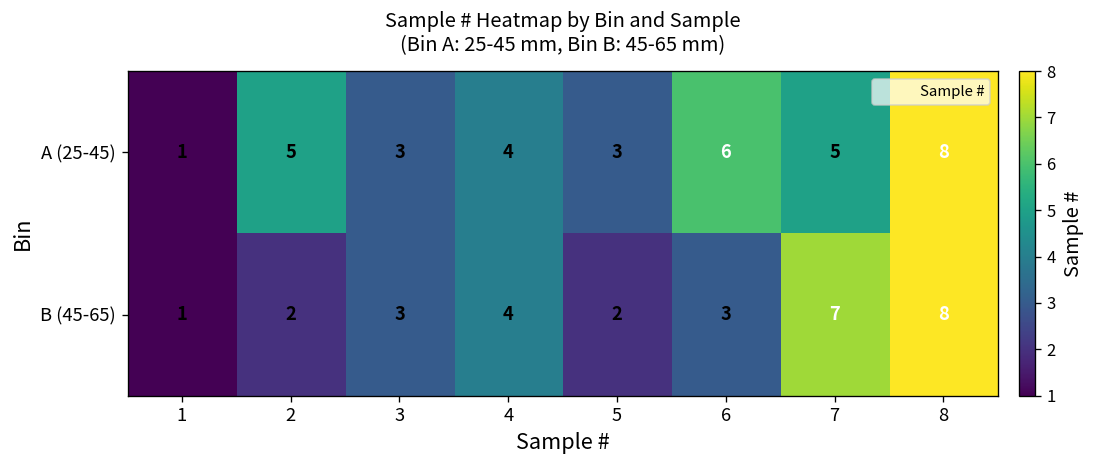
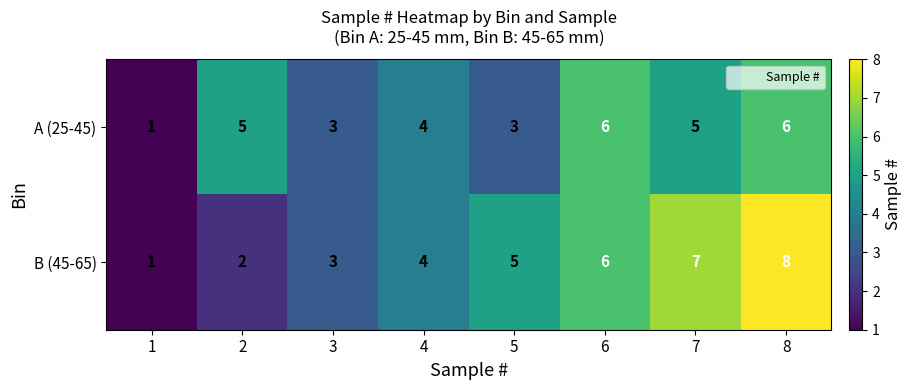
  {
    "A (25-45)": {
      "1": 1,
      "2": 5,
      "3": 3,
      "4": 4,
      "5": 3,
      "6": 6,
      "7": 5,
-     "8": 8
+     "8": 6
    },
    "B (45-65)": {
      "1": 1,
      "2": 2,
      "3": 3,
      "4": 4,
-     "5": 2,
-     "6": 3,
+     "5": 5,
+     "6": 6,
      "7": 7,
      "8": 8
    }
  }
